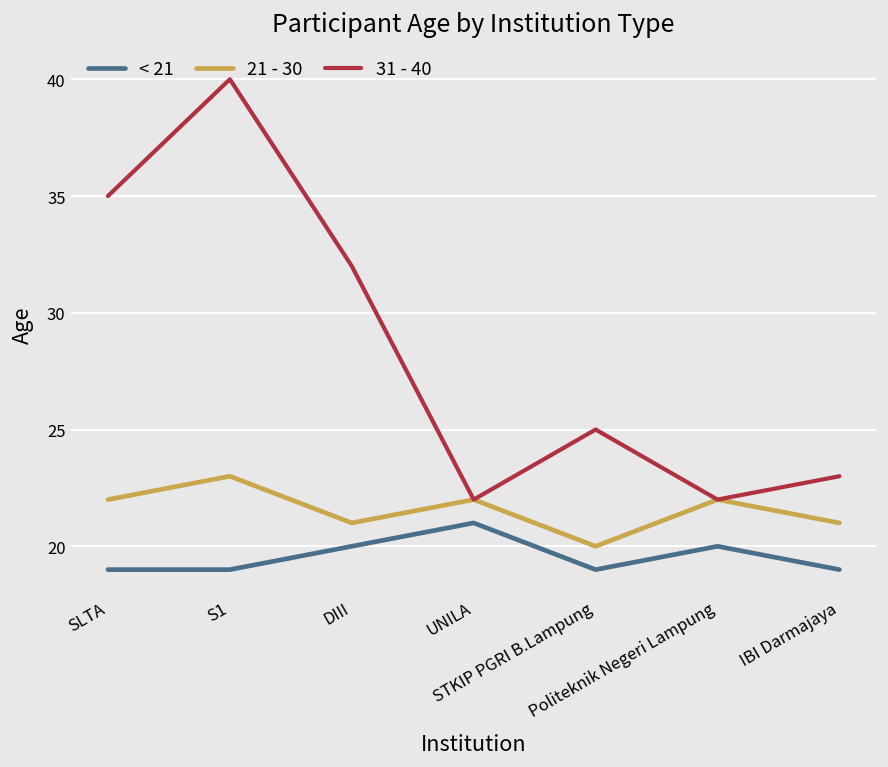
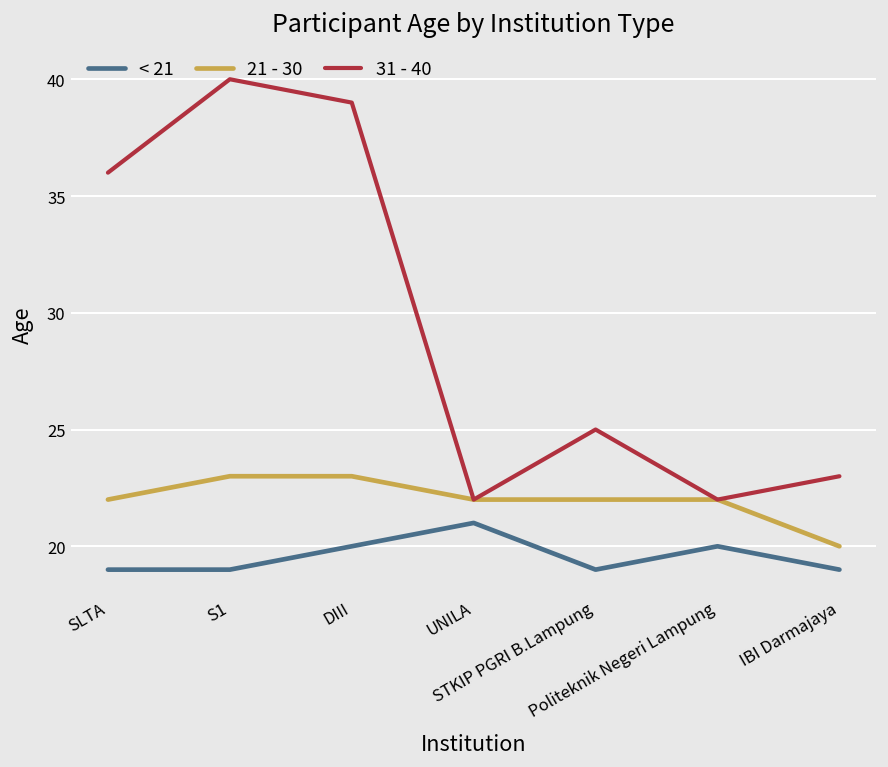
  {
    "< 21": {
      "SLTA": 19,
      "S1": 19,
      "DIII": 20,
      "UNILA": 21,
      "STKIP PGRI B.Lampung": 19,
      "Politeknik Negeri Lampung": 20,
      "IBI Darmajaya": 19
    },
    "21 - 30": {
      "SLTA": 22,
      "S1": 23,
-     "DIII": 21,
-     "STKIP PGRI B.Lampung": 20,
-     "IBI Darmajaya": 21
+     "DIII": 23,
+     "STKIP PGRI B.Lampung": 22,
+     "IBI Darmajaya": 20
    },
    "31 - 40": {
-     "SLTA": 35,
+     "SLTA": 36,
      "S1": 40,
-     "DIII": 32,
+     "DIII": 39,
      "STKIP PGRI B.Lampung": 25,
      "IBI Darmajaya": 23
    }
  }
